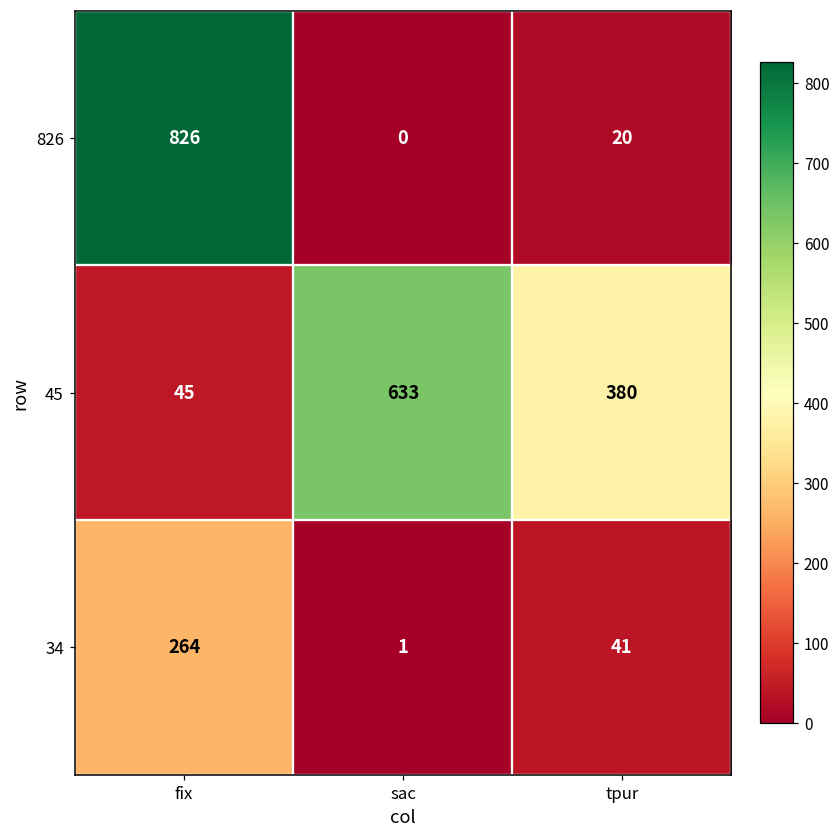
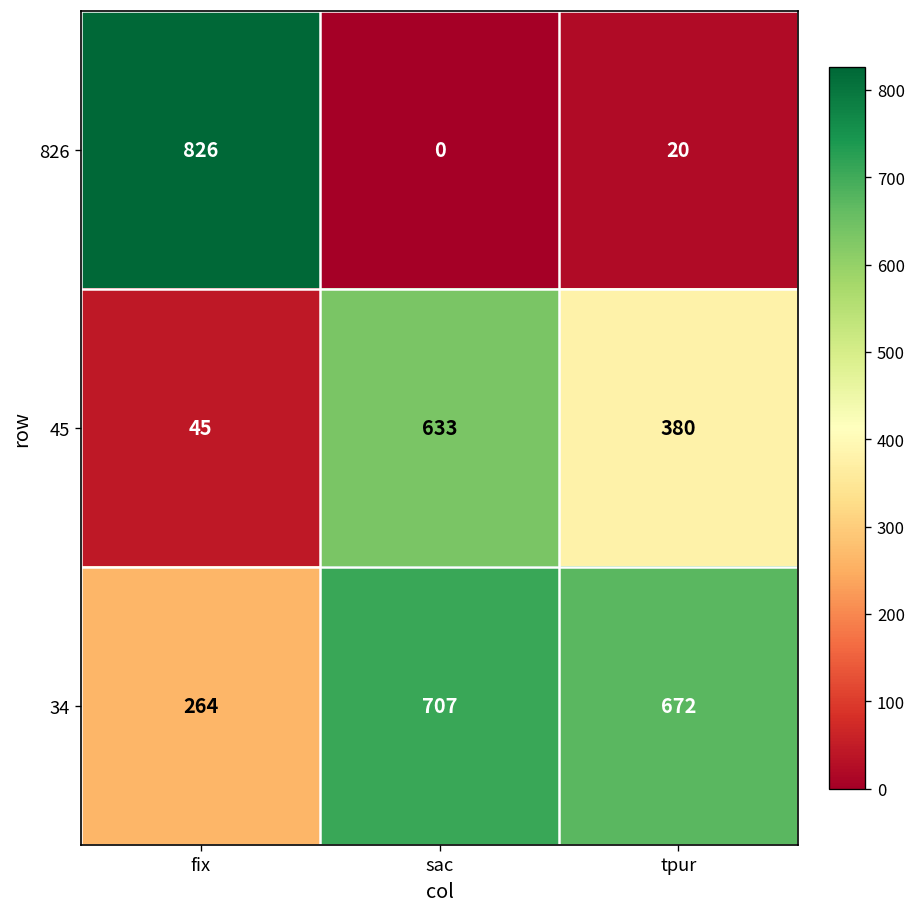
  {
    "826": {
      "fix": 826,
      "sac": 0,
      "tpur": 20
    },
    "45": {
      "fix": 45,
      "sac": 633,
      "tpur": 380
    },
    "34": {
      "fix": 264,
-     "sac": 1,
-     "tpur": 41
+     "sac": 707,
+     "tpur": 672
    }
  }
